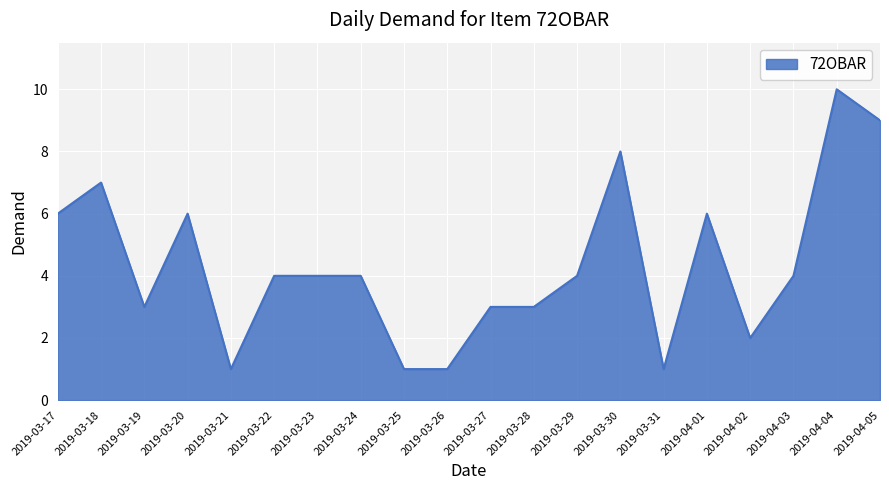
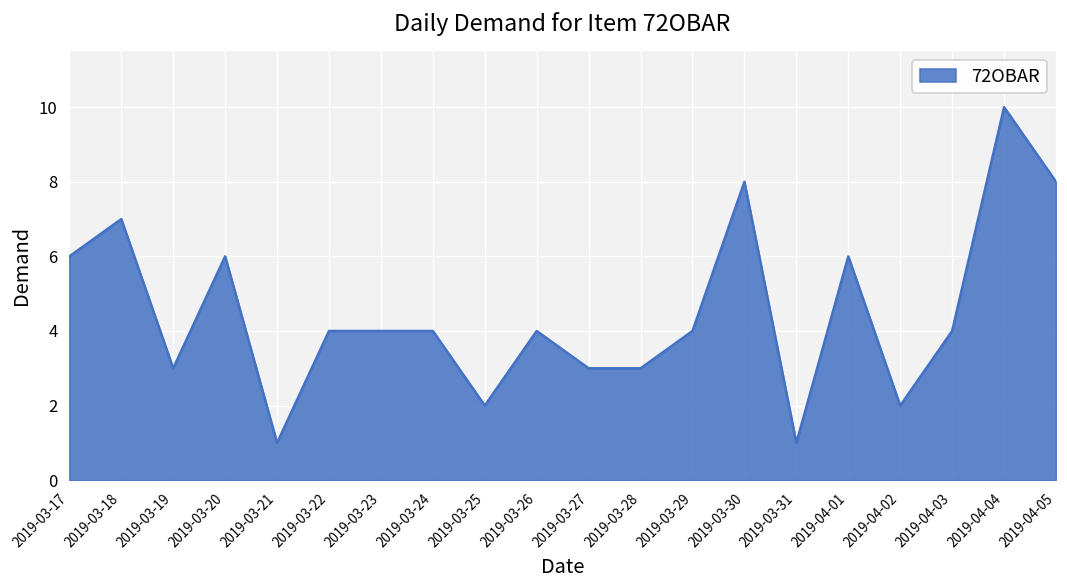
  {
    "2019-03-17": 6,
    "2019-03-18": 7,
    "2019-03-19": 3,
    "2019-03-20": 6,
    "2019-03-21": 1,
    "2019-03-22": 4,
    "2019-03-23": 4,
    "2019-03-24": 4,
-   "2019-03-25": 1,
-   "2019-03-26": 1,
+   "2019-03-25": 2,
+   "2019-03-26": 4,
    "2019-03-27": 3,
    "2019-03-28": 3,
    "2019-03-29": 4,
    "2019-03-30": 8,
    "2019-03-31": 1,
    "2019-04-01": 6,
    "2019-04-02": 2,
    "2019-04-03": 4,
    "2019-04-04": 10,
-   "2019-04-05": 9
+   "2019-04-05": 8
  }
